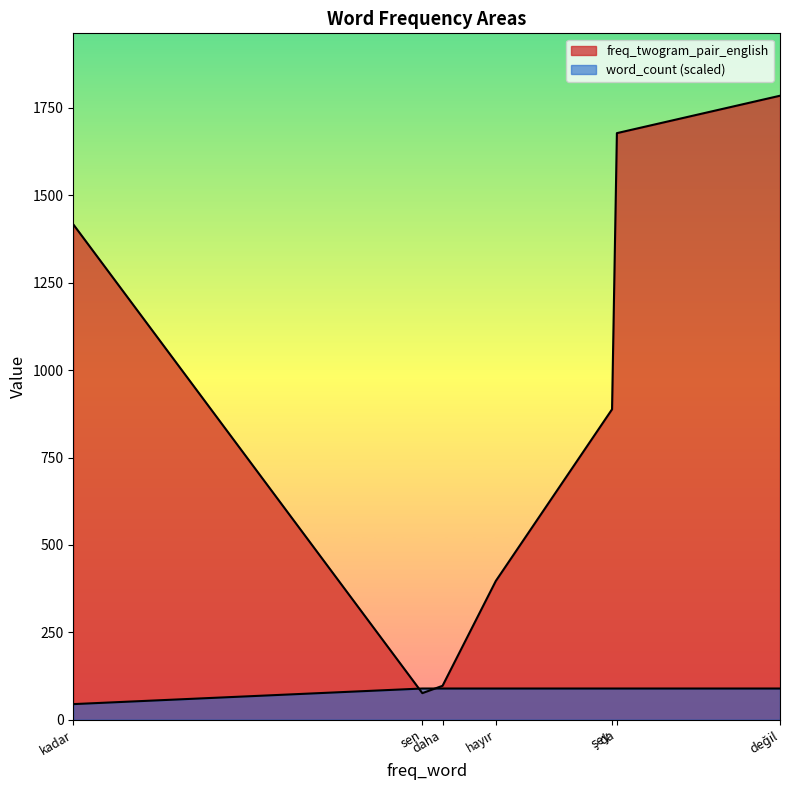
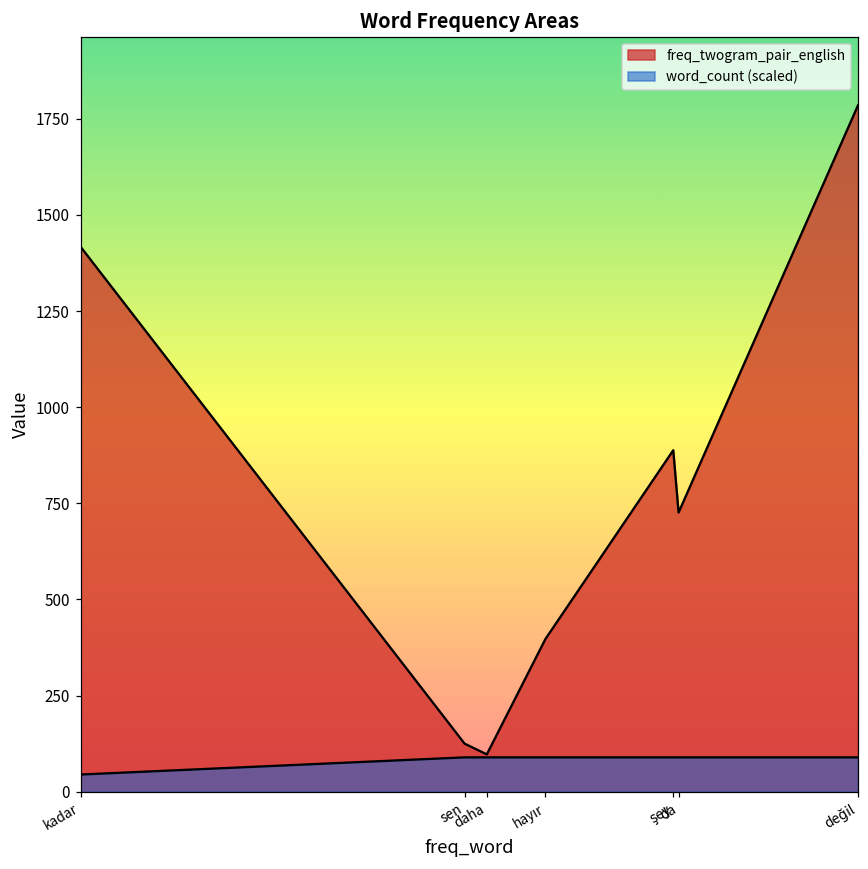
  {
    "freq_twogram_pair_english": {
      "kadar": 1420,
-     "sen": 80,
+     "sen": 130,
      "daha": 100,
      "hayır": 400,
      "şey": 890,
-     "da": 1680,
+     "da": 730,
      "değil": 1790
    },
    "word_count (scaled)": {
      "kadar": 40,
      "sen": 90,
      "daha": 90,
      "hayır": 90,
      "şey": 90,
      "da": 90,
      "değil": 90
    }
  }
